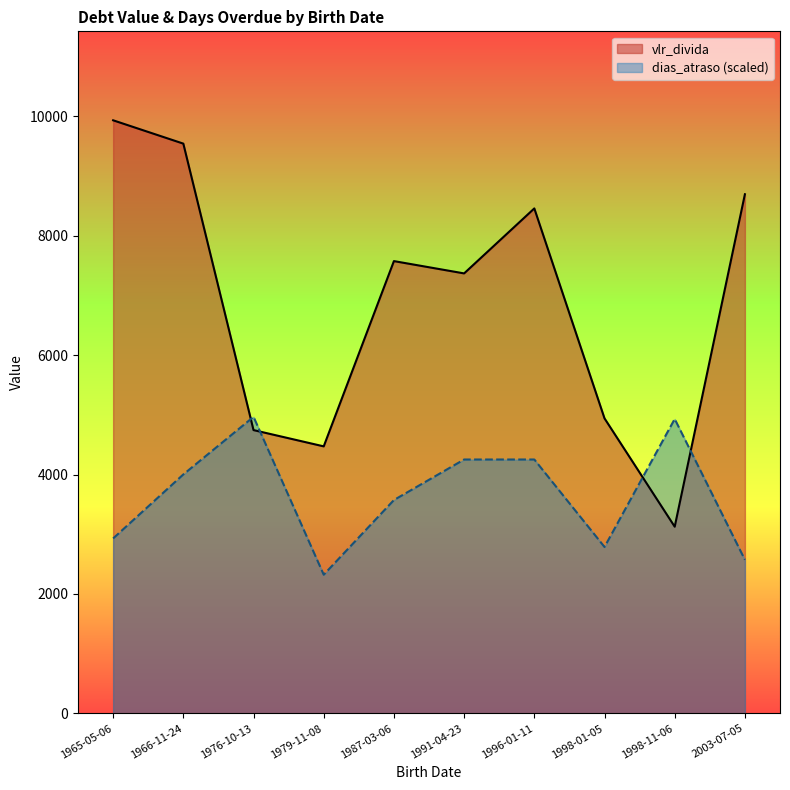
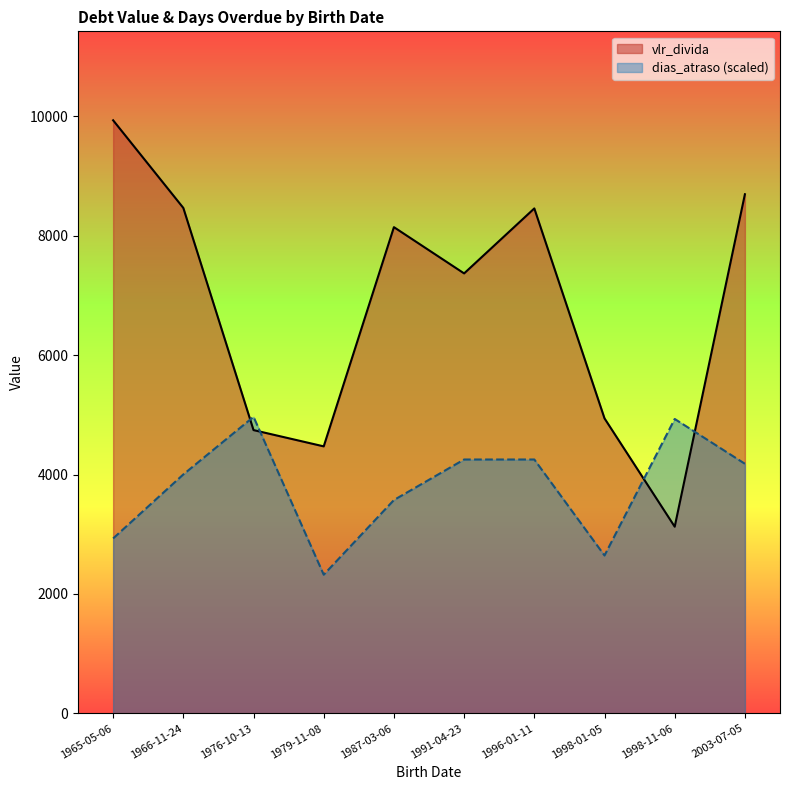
  {
    "vlr_divida": {
      "1965-05-06": 9900,
-     "1966-11-24": 9500,
+     "1966-11-24": 8500,
      "1976-10-13": 4700,
      "1979-11-08": 4500,
-     "1987-03-06": 7600,
+     "1987-03-06": 8100,
      "1991-04-23": 7400,
      "1996-01-11": 8500,
      "1998-01-05": 4900,
      "1998-11-06": 3100,
      "2003-07-05": 8700
    },
    "dias_atraso (scaled)": {
      "1965-05-06": 2900,
      "1966-11-24": 4000,
      "1976-10-13": 5000,
      "1979-11-08": 2300,
      "1987-03-06": 3600,
      "1991-04-23": 4300,
      "1996-01-11": 4300,
-     "1998-01-05": 2800,
+     "1998-01-05": 2600,
      "1998-11-06": 4900,
-     "2003-07-05": 2600
+     "2003-07-05": 4200
    }
  }
